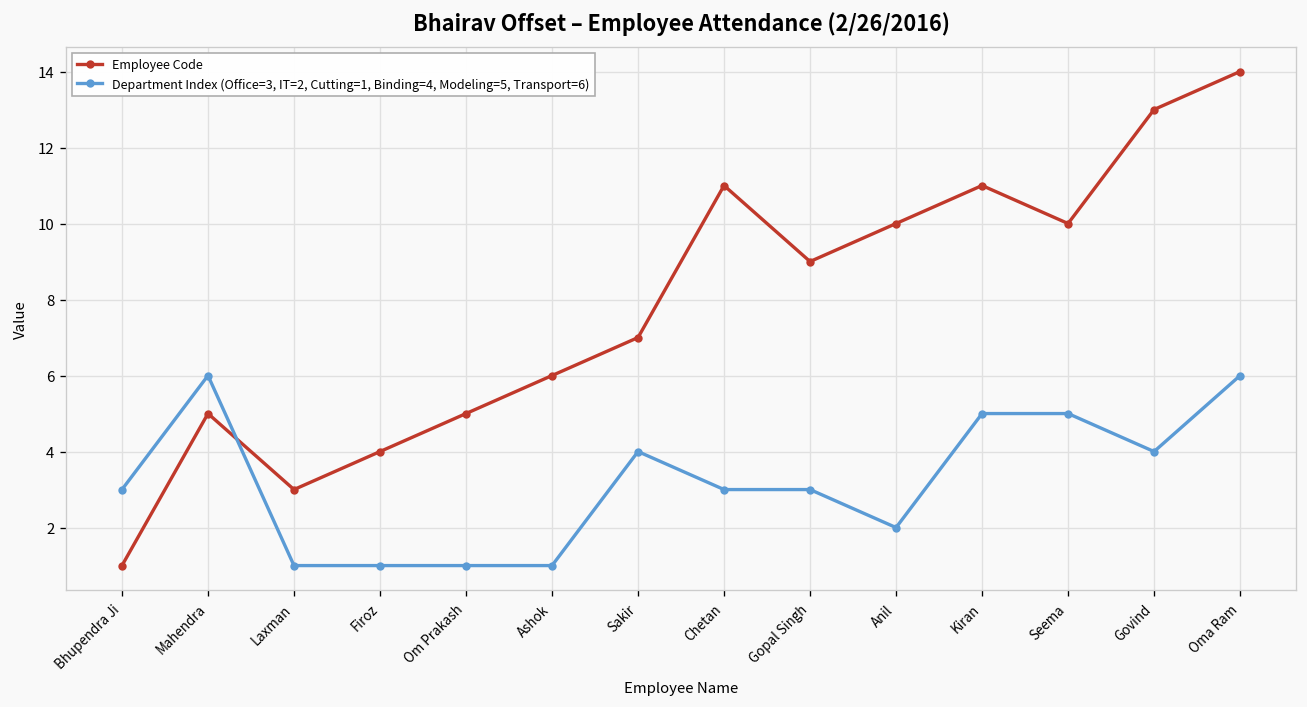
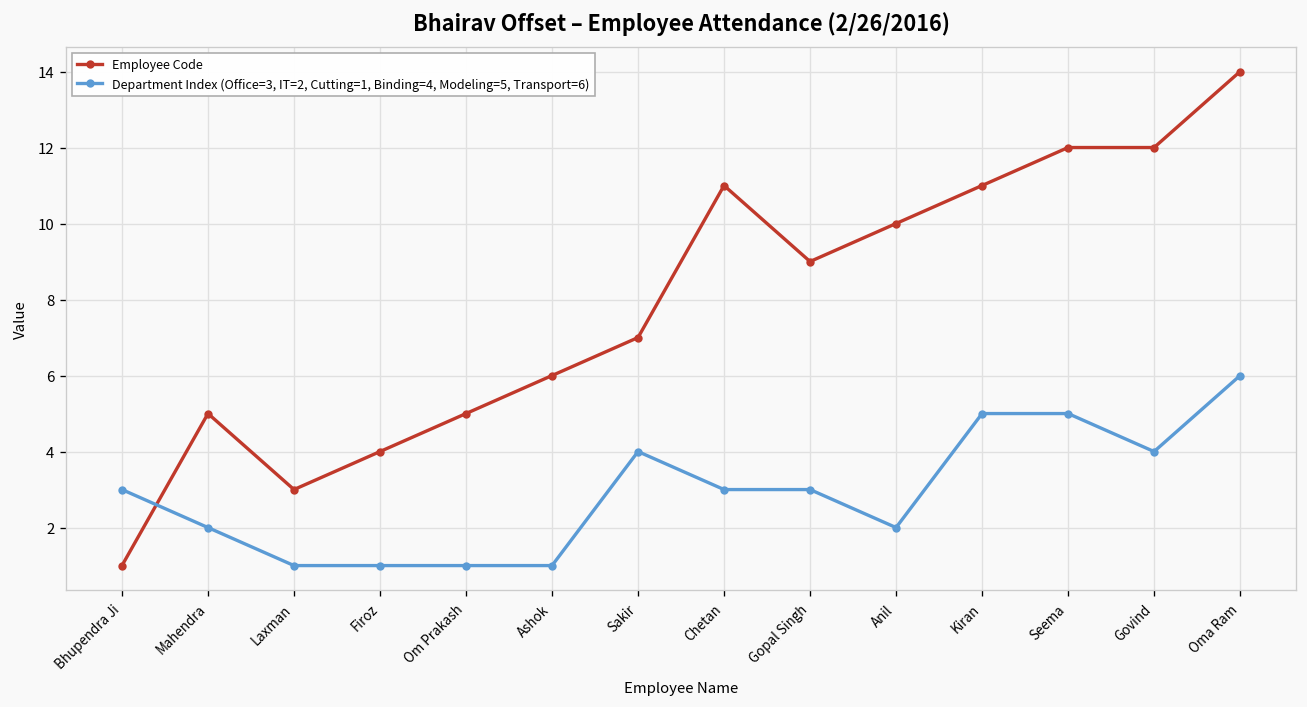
  {
    "Employee Code": {
      "Bhupendra Ji": 1,
      "Mahendra": 5,
      "Laxman": 3,
      "Firoz": 4,
      "Om Prakash": 5,
      "Ashok": 6,
      "Sakir": 7,
      "Chetan": 11,
      "Gopal Singh": 9,
      "Anil": 10,
      "Kiran": 11,
-     "Seema": 10,
-     "Govind": 13,
+     "Seema": 12,
+     "Govind": 12,
      "Oma Ram": 14
    },
    "Department Index (Office=3, IT=2, Cutting=1, Binding=4, Modeling=5, Transport=6)": {
      "Bhupendra Ji": 3,
-     "Mahendra": 6,
+     "Mahendra": 2,
      "Laxman": 1,
      "Firoz": 1,
      "Om Prakash": 1,
      "Ashok": 1,
      "Sakir": 4,
      "Chetan": 3,
      "Gopal Singh": 3,
      "Anil": 2,
      "Kiran": 5,
      "Seema": 5,
      "Govind": 4,
      "Oma Ram": 6
    }
  }
